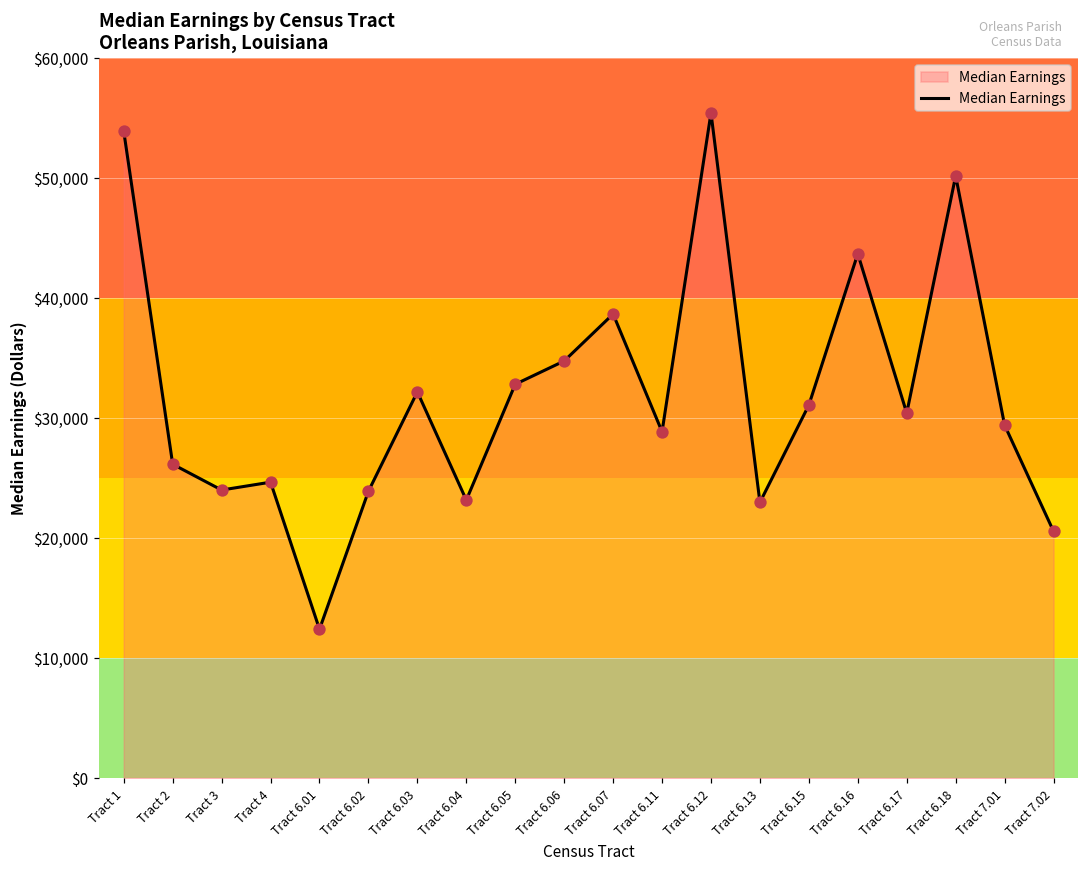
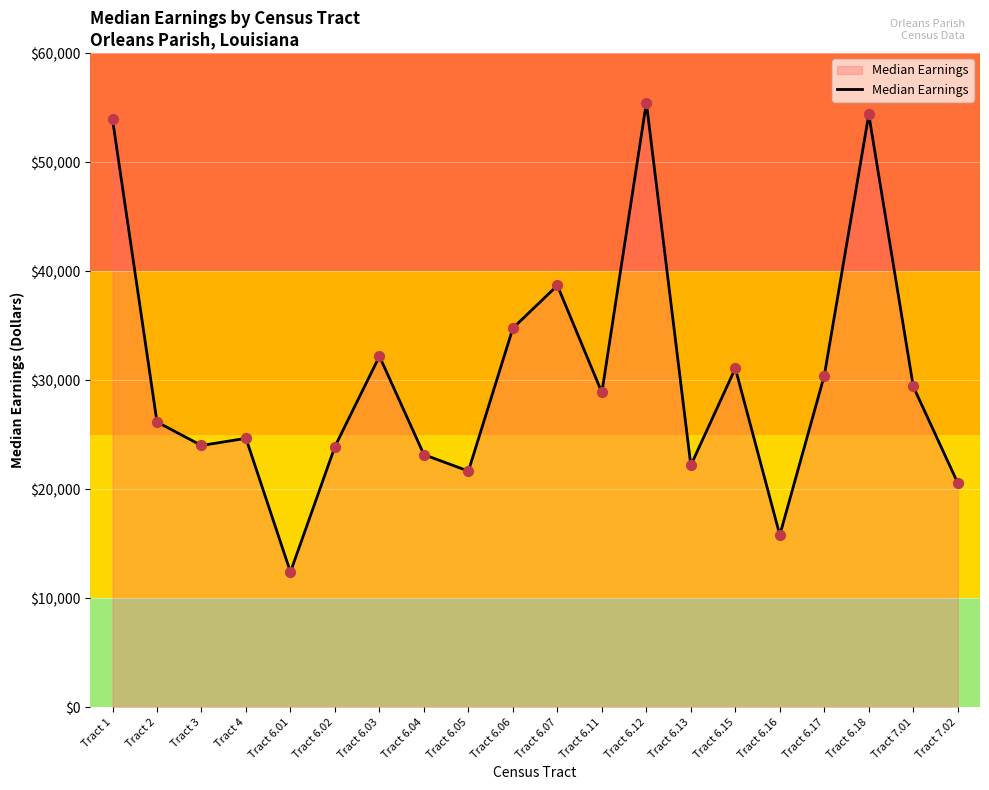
  {
    "Tract 1": "$53,900",
    "Tract 2": "$26,200",
    "Tract 3": "$24,000",
    "Tract 4": "$24,700",
    "Tract 6.01": "$12,400",
    "Tract 6.02": "$23,900",
    "Tract 6.03": "$32,200",
    "Tract 6.04": "$23,200",
-   "Tract 6.05": "$32,800",
+   "Tract 6.05": "$21,700",
    "Tract 6.06": "$34,800",
    "Tract 6.07": "$38,700",
    "Tract 6.11": "$28,900",
    "Tract 6.12": "$55,500",
-   "Tract 6.13": "$23,000",
+   "Tract 6.13": "$22,200",
    "Tract 6.15": "$31,100",
-   "Tract 6.16": "$43,700",
+   "Tract 6.16": "$15,800",
    "Tract 6.17": "$30,400",
-   "Tract 6.18": "$50,200",
+   "Tract 6.18": "$54,400",
    "Tract 7.01": "$29,400",
    "Tract 7.02": "$20,600"
  }
